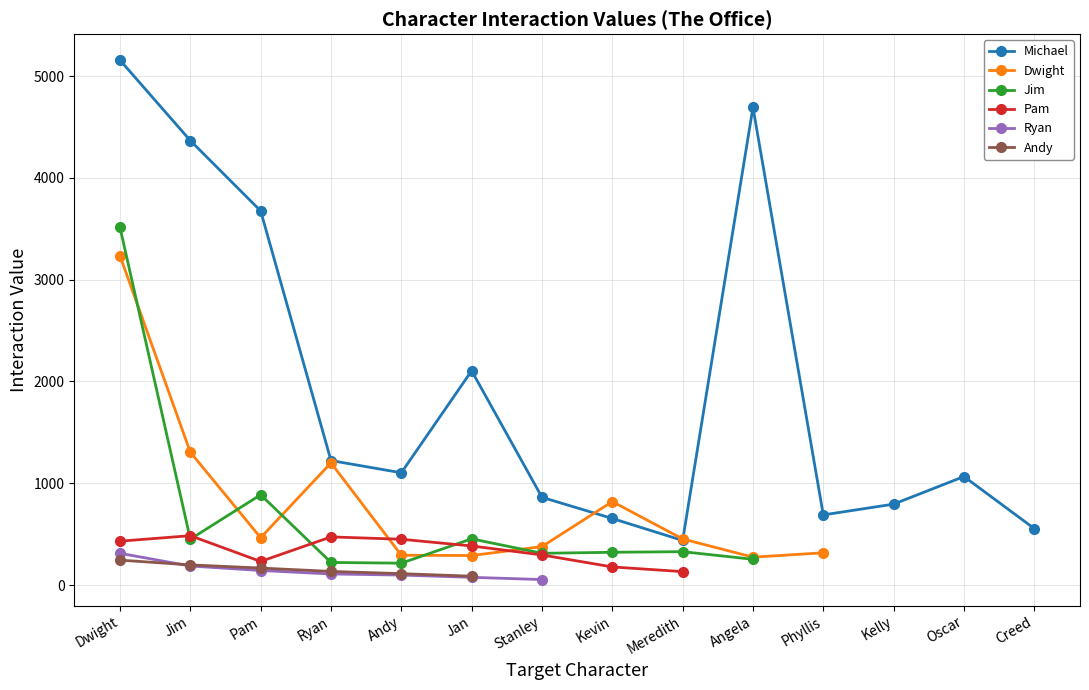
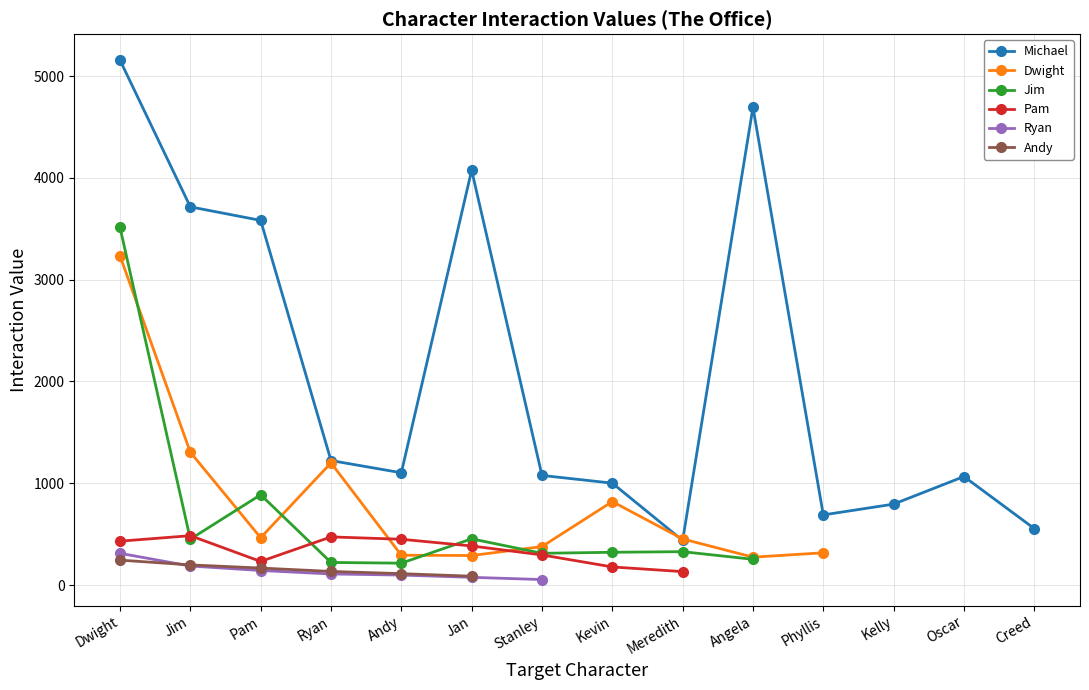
  {
    "Michael": {
      "Dwight": 5160,
-     "Jim": 4370,
-     "Pam": 3680,
+     "Jim": 3720,
+     "Pam": 3580,
      "Andy": 1100,
-     "Jan": 2110,
-     "Stanley": 860,
-     "Kevin": 650,
+     "Jan": 4080,
+     "Stanley": 1080,
+     "Kevin": 1000,
      "Angela": 4690,
      "Phyllis": 690,
      "Kelly": 800,
      "Oscar": 1070,
      "Creed": 560
    },
    "Dwight": {
      "Dwight": 3230,
      "Jim": 1310,
      "Pam": 470,
      "Andy": 290,
      "Jan": 290,
      "Stanley": 380,
      "Kevin": 820,
      "Phyllis": 320
    },
    "Jim": {
      "Dwight": 3510,
      "Jim": 450,
      "Pam": 890,
      "Ryan": 220,
      "Andy": 220,
      "Jan": 450,
      "Kevin": 320,
      "Meredith": 330
    },
    "Pam": {
      "Dwight": 430,
      "Jim": 490,
      "Pam": 230,
      "Ryan": 470,
      "Andy": 450,
      "Jan": 380,
      "Kevin": 180,
      "Meredith": 130
    },
    "Ryan": {
      "Dwight": 310,
      "Ryan": 110,
      "Stanley": 50
    },
    "Andy": {
      "Dwight": 250,
      "Ryan": 130
    }
  }
